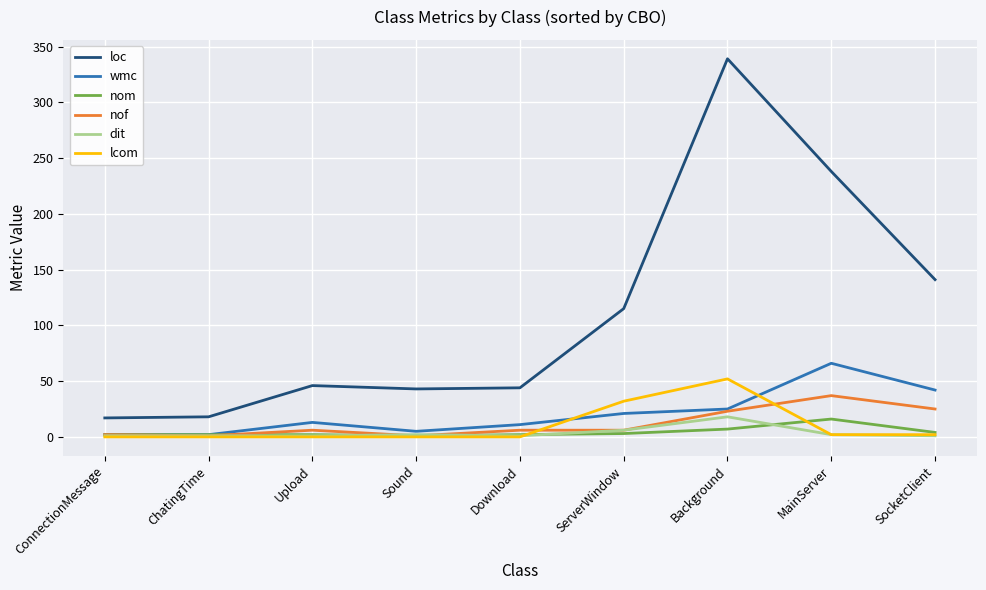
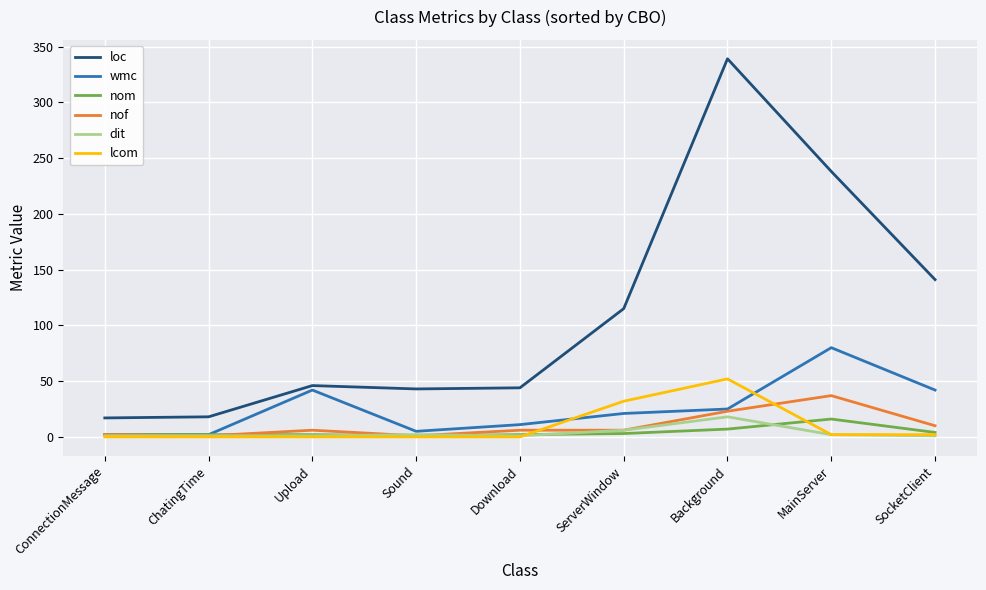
  {
    "loc": {
      "ConnectionMessage": 17,
      "ChatingTime": 18,
      "Upload": 46,
      "Sound": 43,
      "Download": 44,
      "ServerWindow": 115,
      "Background": 339,
      "MainServer": 238,
      "SocketClient": 141
    },
    "wmc": {
-     "Upload": 13,
+     "Upload": 42,
      "Sound": 5,
      "Download": 11,
      "ServerWindow": 21,
-     "MainServer": 66,
+     "MainServer": 80,
      "SocketClient": 42
    },
    "nom": {
      "ServerWindow": 3,
      "Background": 7,
      "MainServer": 16
    },
    "nof": {
      "Upload": 6,
      "Download": 6,
      "MainServer": 37,
-     "SocketClient": 25
+     "SocketClient": 10
    },
    "dit": {
      "Background": 18
    },
    "lcom": {
      "ServerWindow": 32,
      "Background": 52
    }
  }
